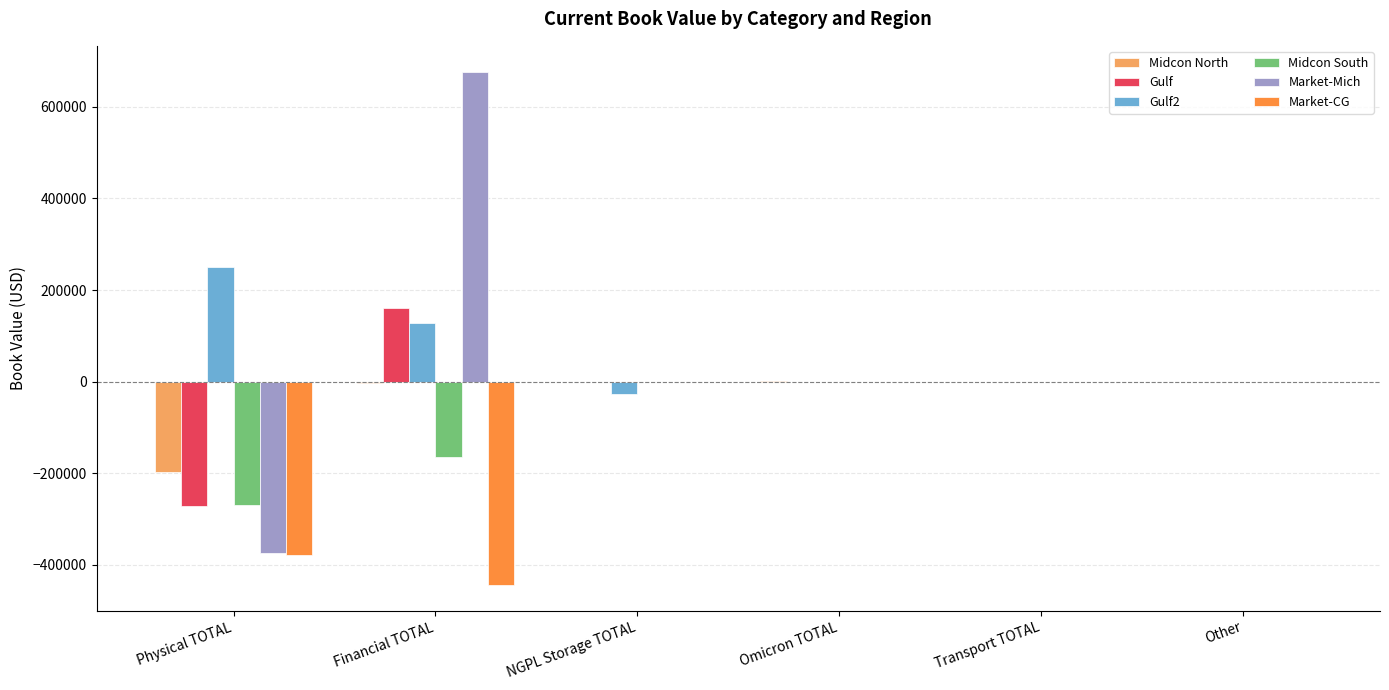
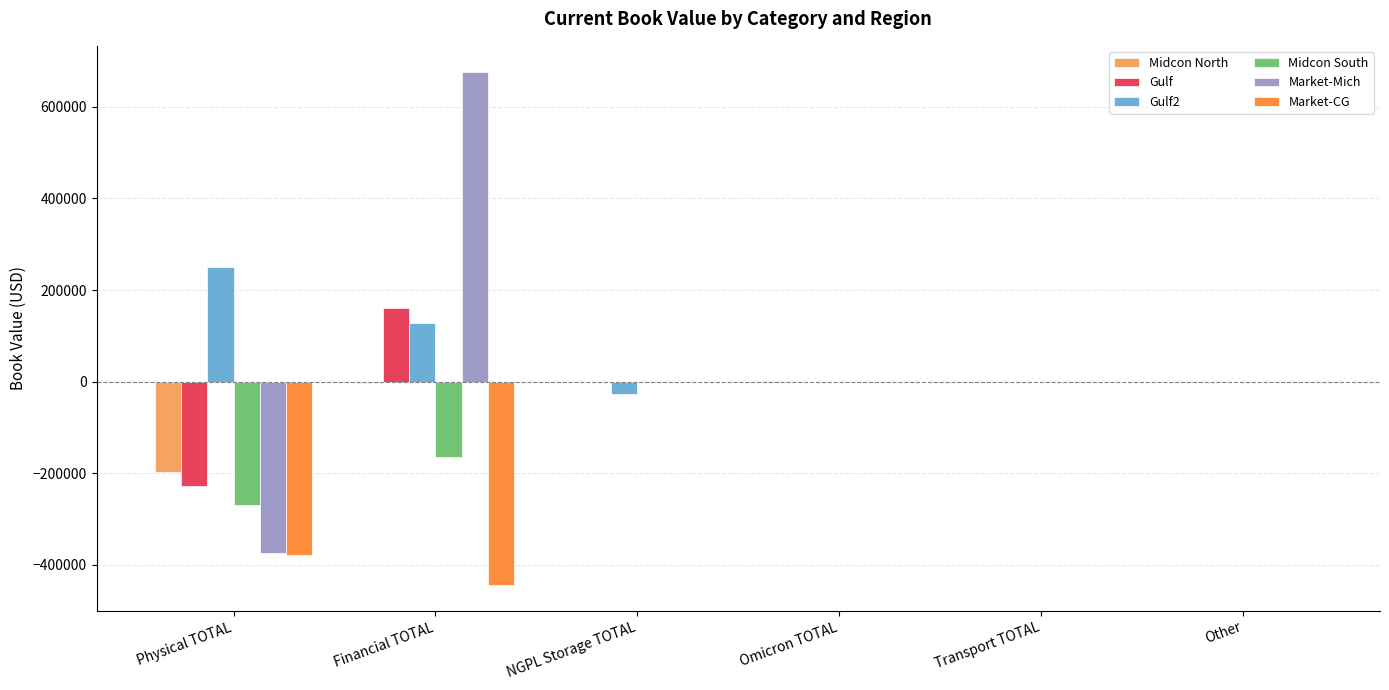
  {
    "Gulf": {
-     "Physical TOTAL": -270000,
+     "Physical TOTAL": -230000,
      "Financial TOTAL": 160000,
      "NGPL Storage TOTAL": 0,
      "Omicron TOTAL": 0,
      "Transport TOTAL": 0,
      "Other": 0
    },
    "Midcon South": {
      "Physical TOTAL": -270000,
      "Financial TOTAL": -160000,
      "NGPL Storage TOTAL": 0,
      "Omicron TOTAL": 0,
      "Transport TOTAL": 0,
      "Other": 0
    }
  }
